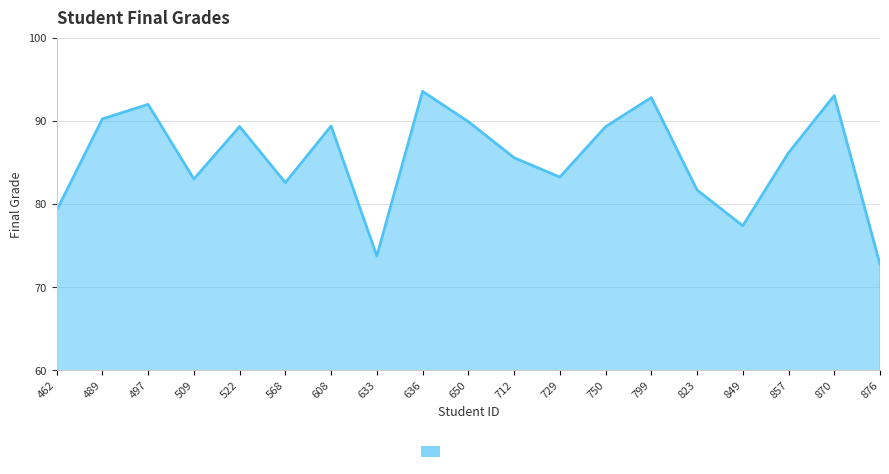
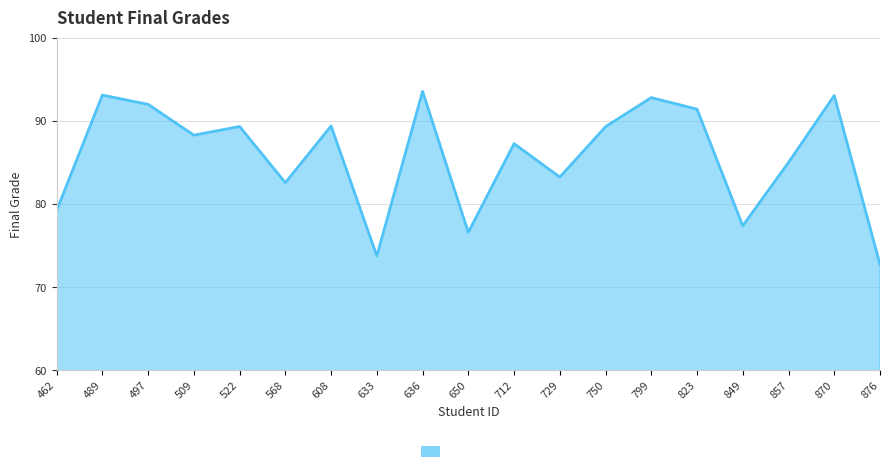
  {
    "462": 79,
-   "489": 90,
+   "489": 93,
    "497": 92,
-   "509": 83,
+   "509": 88,
    "522": 89,
    "568": 83,
    "608": 89,
    "633": 74,
    "636": 94,
-   "650": 90,
-   "712": 86,
+   "650": 77,
+   "712": 87,
    "729": 83,
    "750": 89,
    "799": 93,
-   "823": 82,
+   "823": 91,
    "849": 77,
-   "857": 86,
+   "857": 85,
    "870": 93,
    "876": 73
  }
